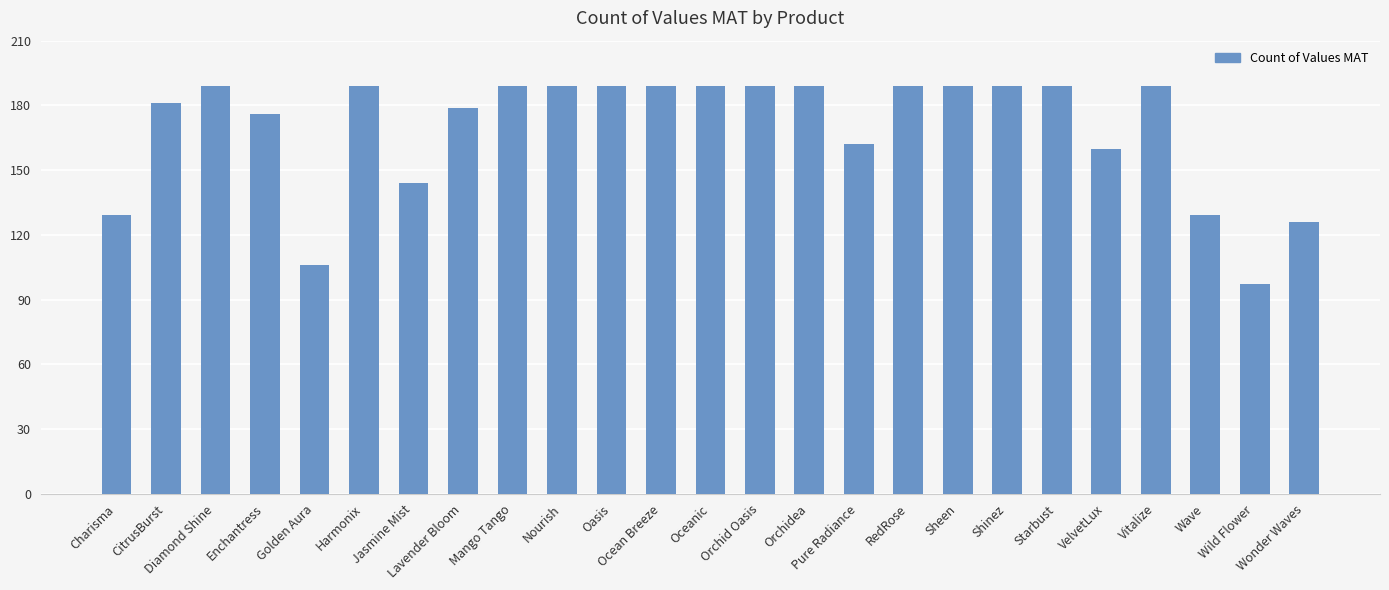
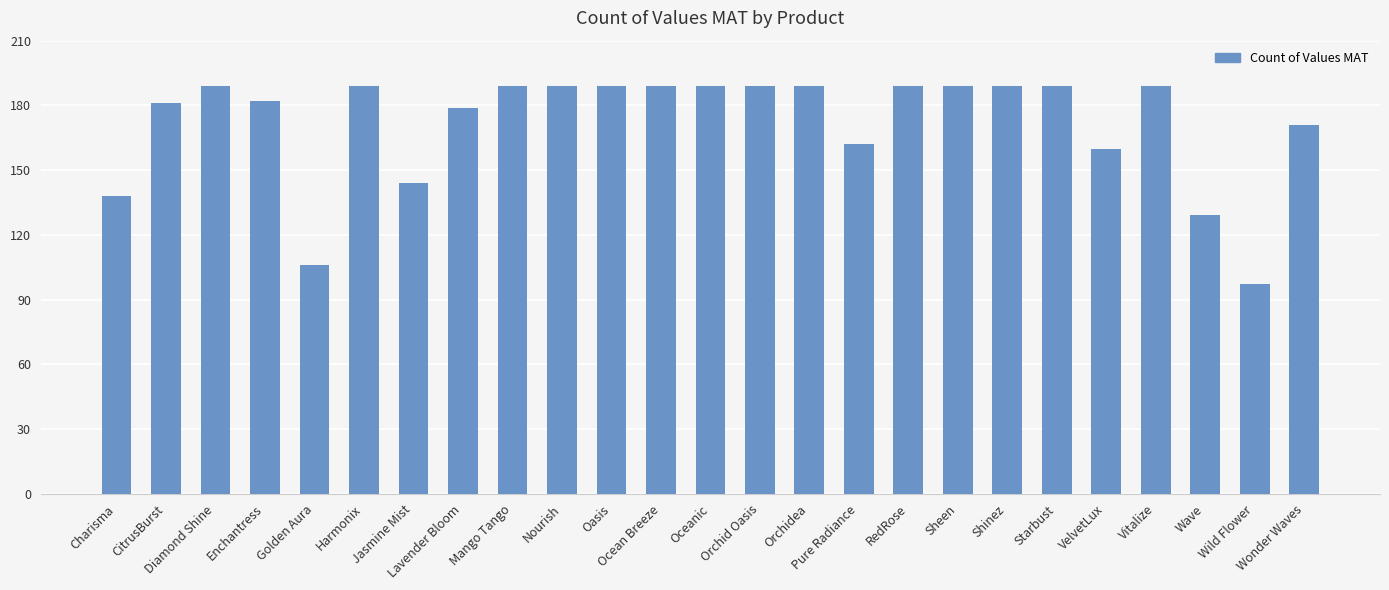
  {
-   "Charisma": 129,
+   "Charisma": 138,
    "CitrusBurst": 181,
    "Diamond Shine": 189,
-   "Enchantress": 176,
+   "Enchantress": 182,
    "Golden Aura": 106,
    "Harmonix": 189,
    "Jasmine Mist": 144,
    "Lavender Bloom": 179,
    "Mango Tango": 189,
    "Nourish": 189,
    "Oasis": 189,
    "Ocean Breeze": 189,
    "Oceanic": 189,
    "Orchid Oasis": 189,
    "Orchidea": 189,
    "Pure Radiance": 162,
    "RedRose": 189,
    "Sheen": 189,
    "Shinez": 189,
    "Starbust": 189,
    "VelvetLux": 160,
    "Vitalize": 189,
    "Wave": 129,
    "Wild Flower": 97,
-   "Wonder Waves": 126
+   "Wonder Waves": 171
  }
